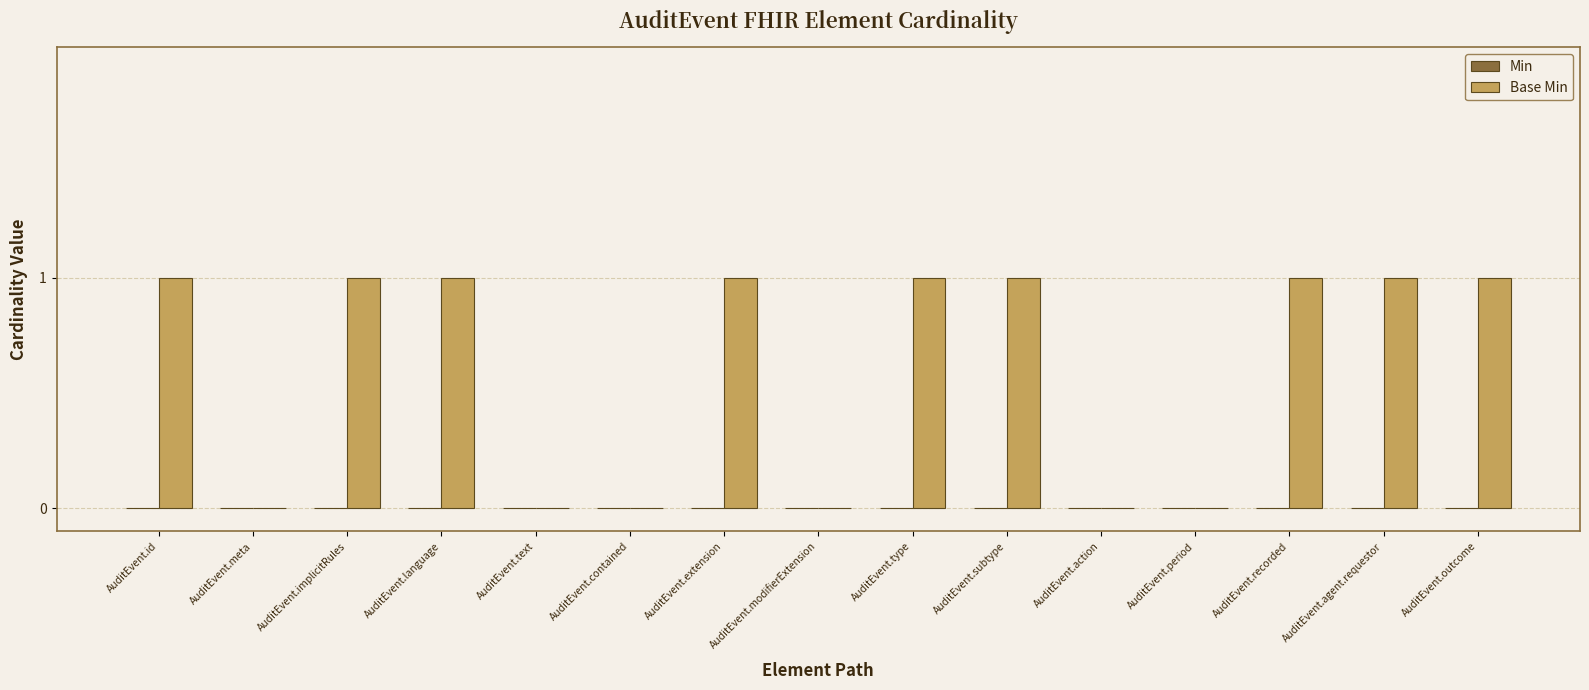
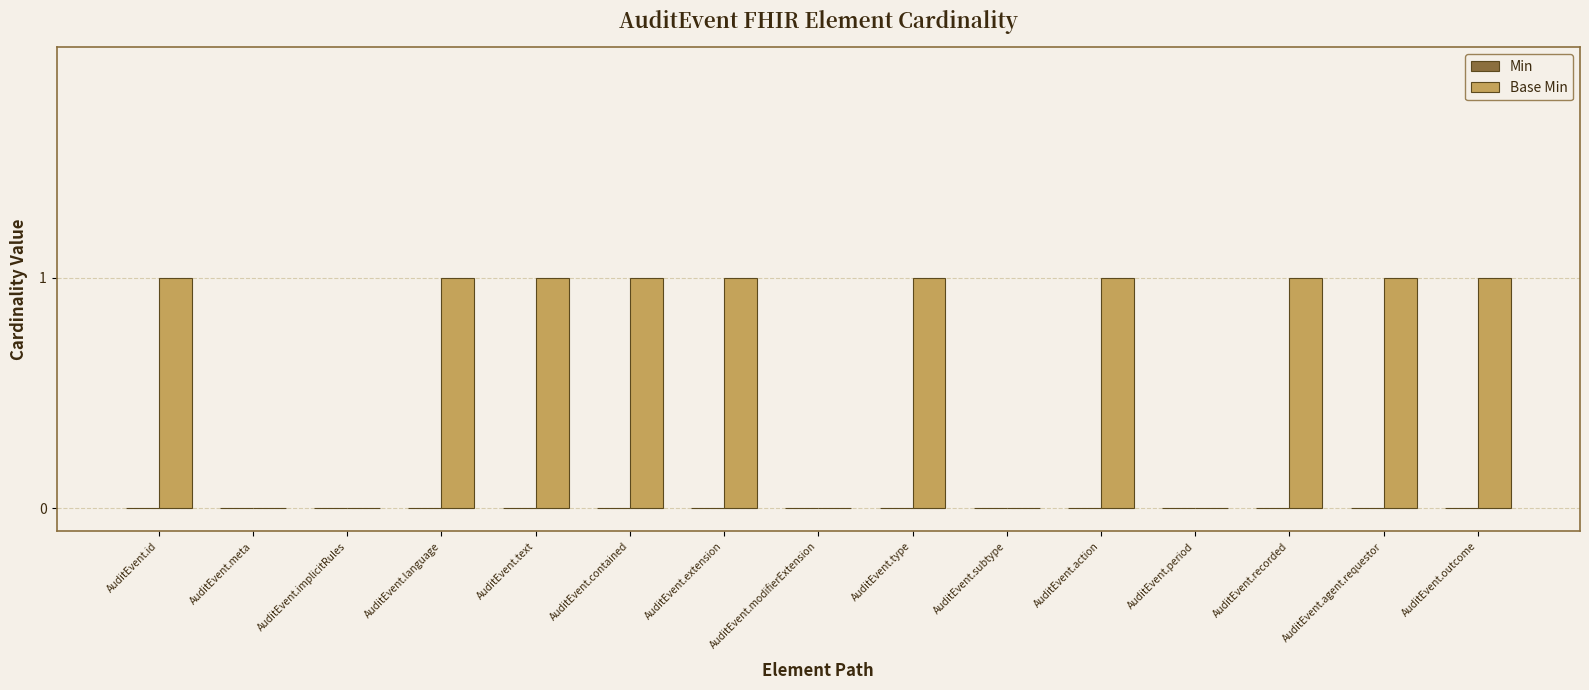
  {
    "Min": {
      "AuditEvent.id": 0,
      "AuditEvent.meta": 0,
      "AuditEvent.implicitRules": 0,
      "AuditEvent.language": 0,
      "AuditEvent.text": 0,
      "AuditEvent.contained": 0,
      "AuditEvent.extension": 0,
      "AuditEvent.modifierExtension": 0,
      "AuditEvent.type": 0,
      "AuditEvent.subtype": 0,
      "AuditEvent.action": 0,
      "AuditEvent.period": 0,
      "AuditEvent.recorded": 0,
      "AuditEvent.agent.requestor": 0,
      "AuditEvent.outcome": 0
    },
    "Base Min": {
      "AuditEvent.id": 1,
      "AuditEvent.meta": 0,
-     "AuditEvent.implicitRules": 1,
+     "AuditEvent.implicitRules": 0,
      "AuditEvent.language": 1,
-     "AuditEvent.text": 0,
-     "AuditEvent.contained": 0,
+     "AuditEvent.text": 1,
+     "AuditEvent.contained": 1,
      "AuditEvent.extension": 1,
      "AuditEvent.modifierExtension": 0,
      "AuditEvent.type": 1,
-     "AuditEvent.subtype": 1,
-     "AuditEvent.action": 0,
+     "AuditEvent.subtype": 0,
+     "AuditEvent.action": 1,
      "AuditEvent.period": 0,
      "AuditEvent.recorded": 1,
      "AuditEvent.agent.requestor": 1,
      "AuditEvent.outcome": 1
    }
  }
